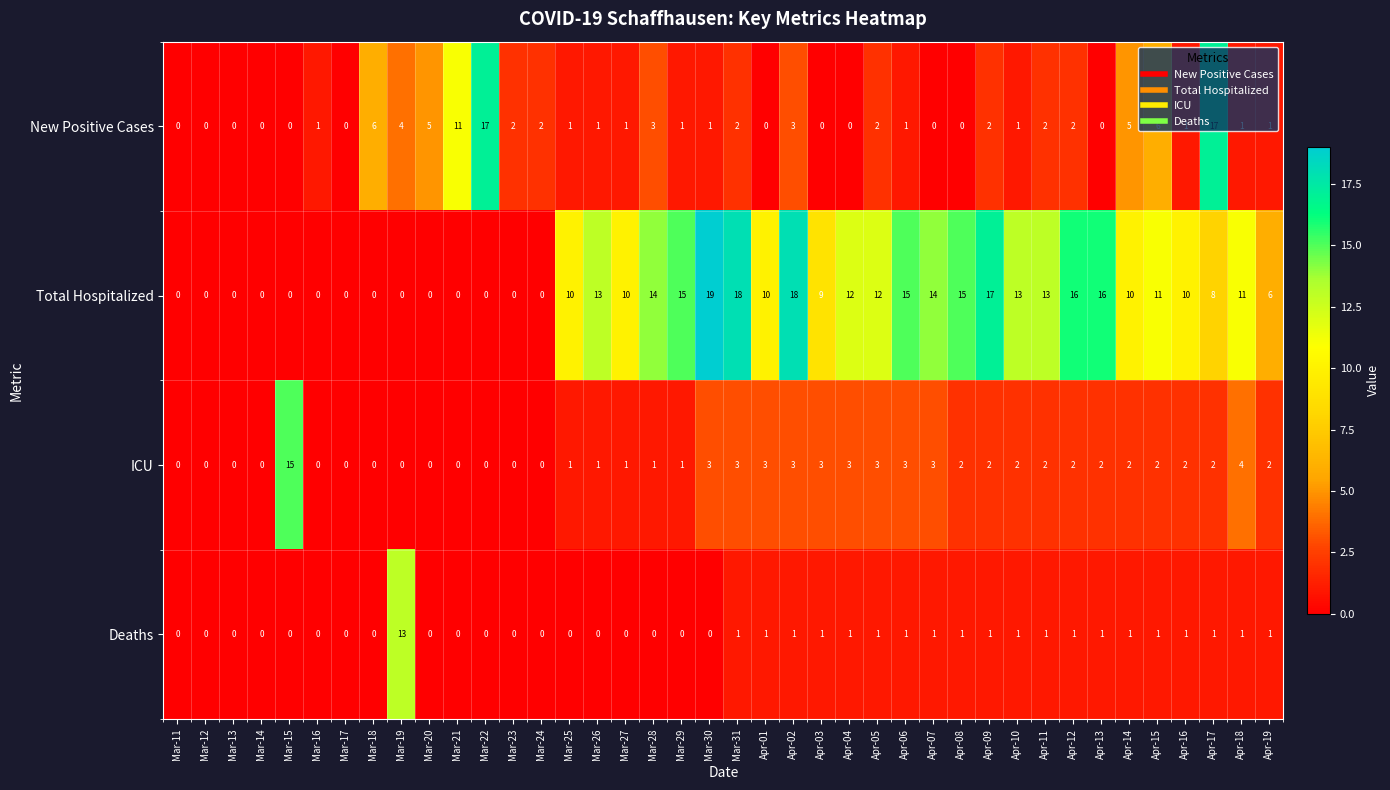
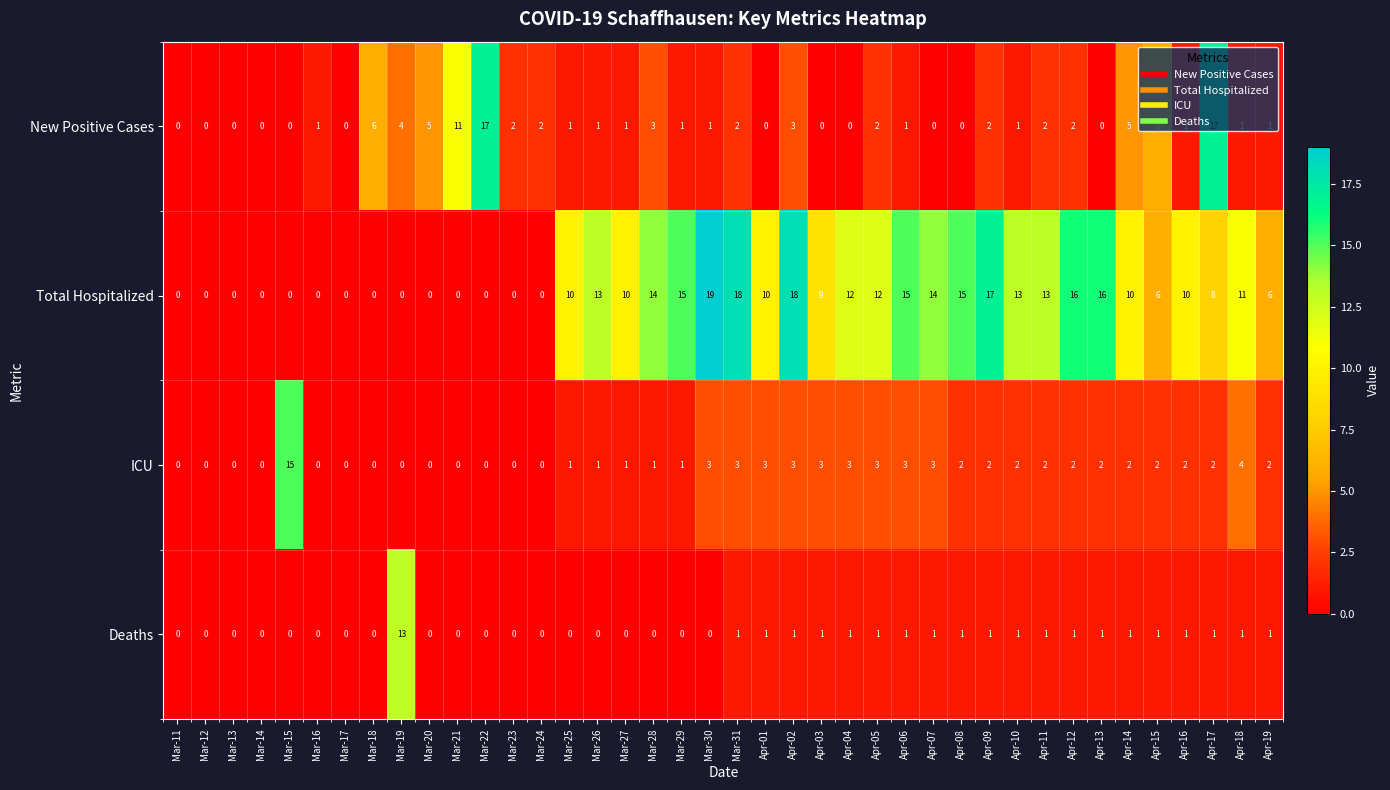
  {
    "New Positive Cases": {
      "Mar-11": 0,
      "Mar-12": 0,
      "Mar-13": 0,
      "Mar-14": 0,
      "Mar-15": 0,
      "Mar-16": 1,
      "Mar-17": 0,
      "Mar-18": 6,
      "Mar-19": 4,
      "Mar-20": 5,
      "Mar-21": 11,
      "Mar-22": 17,
      "Mar-23": 2,
      "Mar-24": 2,
      "Mar-25": 1,
      "Mar-26": 1,
      "Mar-27": 1,
      "Mar-28": 3,
      "Mar-29": 1,
      "Mar-30": 1,
      "Mar-31": 2,
      "Apr-01": 0,
      "Apr-02": 3,
      "Apr-03": 0,
      "Apr-04": 0,
      "Apr-05": 2,
      "Apr-06": 1,
      "Apr-07": 0,
      "Apr-08": 0,
      "Apr-09": 2,
      "Apr-10": 1,
      "Apr-11": 2,
      "Apr-12": 2,
      "Apr-13": 0,
      "Apr-14": 5
    },
    "Total Hospitalized": {
      "Mar-11": 0,
      "Mar-12": 0,
      "Mar-13": 0,
      "Mar-14": 0,
      "Mar-15": 0,
      "Mar-16": 0,
      "Mar-17": 0,
      "Mar-18": 0,
      "Mar-19": 0,
      "Mar-20": 0,
      "Mar-21": 0,
      "Mar-22": 0,
      "Mar-23": 0,
      "Mar-24": 0,
      "Mar-25": 10,
      "Mar-26": 13,
      "Mar-27": 10,
      "Mar-28": 14,
      "Mar-29": 15,
      "Mar-30": 19,
      "Mar-31": 18,
      "Apr-01": 10,
      "Apr-02": 18,
      "Apr-03": 9,
      "Apr-04": 12,
      "Apr-05": 12,
      "Apr-06": 15,
      "Apr-07": 14,
      "Apr-08": 15,
      "Apr-09": 17,
      "Apr-10": 13,
      "Apr-11": 13,
      "Apr-12": 16,
      "Apr-13": 16,
      "Apr-14": 10,
-     "Apr-15": 11,
+     "Apr-15": 6,
      "Apr-16": 10,
      "Apr-17": 8,
      "Apr-18": 11,
      "Apr-19": 6
    },
    "ICU": {
      "Mar-11": 0,
      "Mar-12": 0,
      "Mar-13": 0,
      "Mar-14": 0,
      "Mar-15": 15,
      "Mar-16": 0,
      "Mar-17": 0,
      "Mar-18": 0,
      "Mar-19": 0,
      "Mar-20": 0,
      "Mar-21": 0,
      "Mar-22": 0,
      "Mar-23": 0,
      "Mar-24": 0,
      "Mar-25": 1,
      "Mar-26": 1,
      "Mar-27": 1,
      "Mar-28": 1,
      "Mar-29": 1,
      "Mar-30": 3,
      "Mar-31": 3,
      "Apr-01": 3,
      "Apr-02": 3,
      "Apr-03": 3,
      "Apr-04": 3,
      "Apr-05": 3,
      "Apr-06": 3,
      "Apr-07": 3,
      "Apr-08": 2,
      "Apr-09": 2,
      "Apr-10": 2,
      "Apr-11": 2,
      "Apr-12": 2,
      "Apr-13": 2,
      "Apr-14": 2,
      "Apr-15": 2,
      "Apr-16": 2,
      "Apr-17": 2,
      "Apr-18": 4,
      "Apr-19": 2
    },
    "Deaths": {
      "Mar-11": 0,
      "Mar-12": 0,
      "Mar-13": 0,
      "Mar-14": 0,
      "Mar-15": 0,
      "Mar-16": 0,
      "Mar-17": 0,
      "Mar-18": 0,
      "Mar-19": 13,
      "Mar-20": 0,
      "Mar-21": 0,
      "Mar-22": 0,
      "Mar-23": 0,
      "Mar-24": 0,
      "Mar-25": 0,
      "Mar-26": 0,
      "Mar-27": 0,
      "Mar-28": 0,
      "Mar-29": 0,
      "Mar-30": 0,
      "Mar-31": 1,
      "Apr-01": 1,
      "Apr-02": 1,
      "Apr-03": 1,
      "Apr-04": 1,
      "Apr-05": 1,
      "Apr-06": 1,
      "Apr-07": 1,
      "Apr-08": 1,
      "Apr-09": 1,
      "Apr-10": 1,
      "Apr-11": 1,
      "Apr-12": 1,
      "Apr-13": 1,
      "Apr-14": 1,
      "Apr-15": 1,
      "Apr-16": 1,
      "Apr-17": 1,
      "Apr-18": 1,
      "Apr-19": 1
    }
  }
